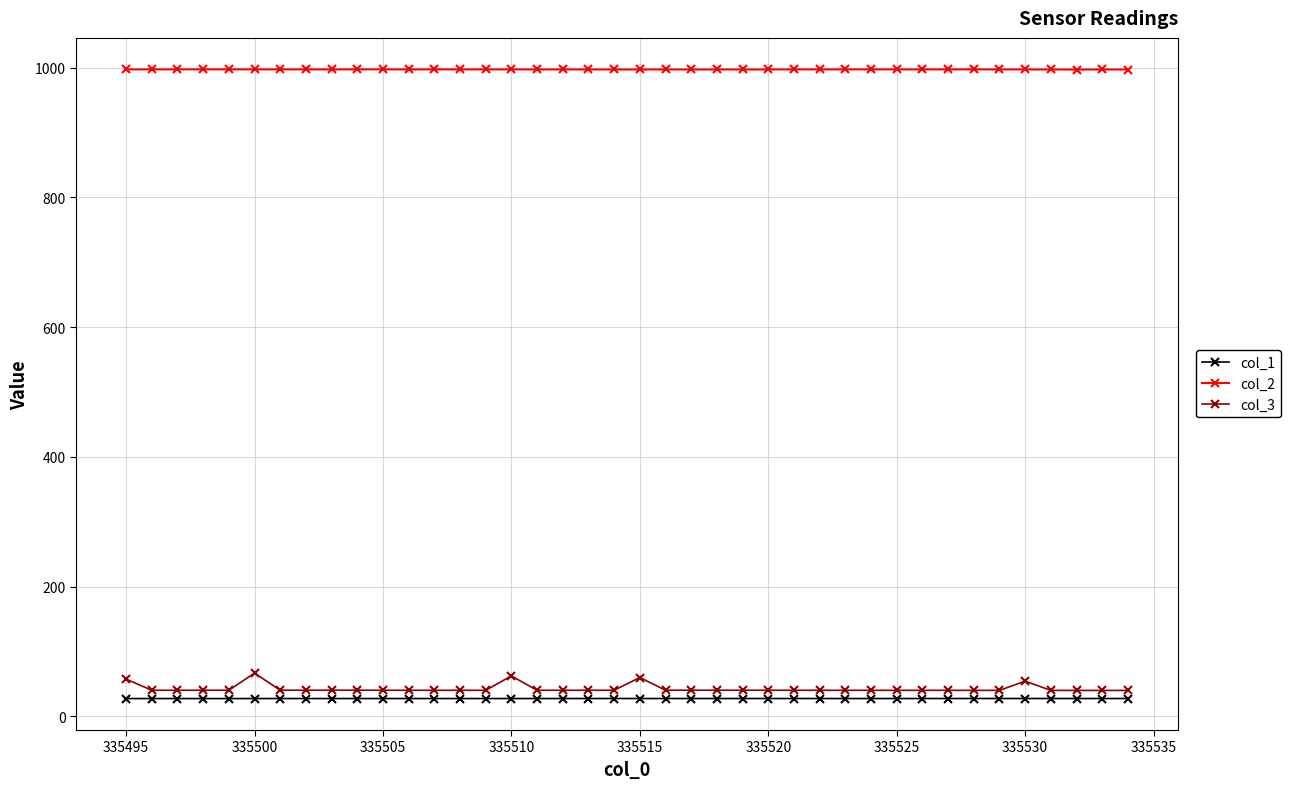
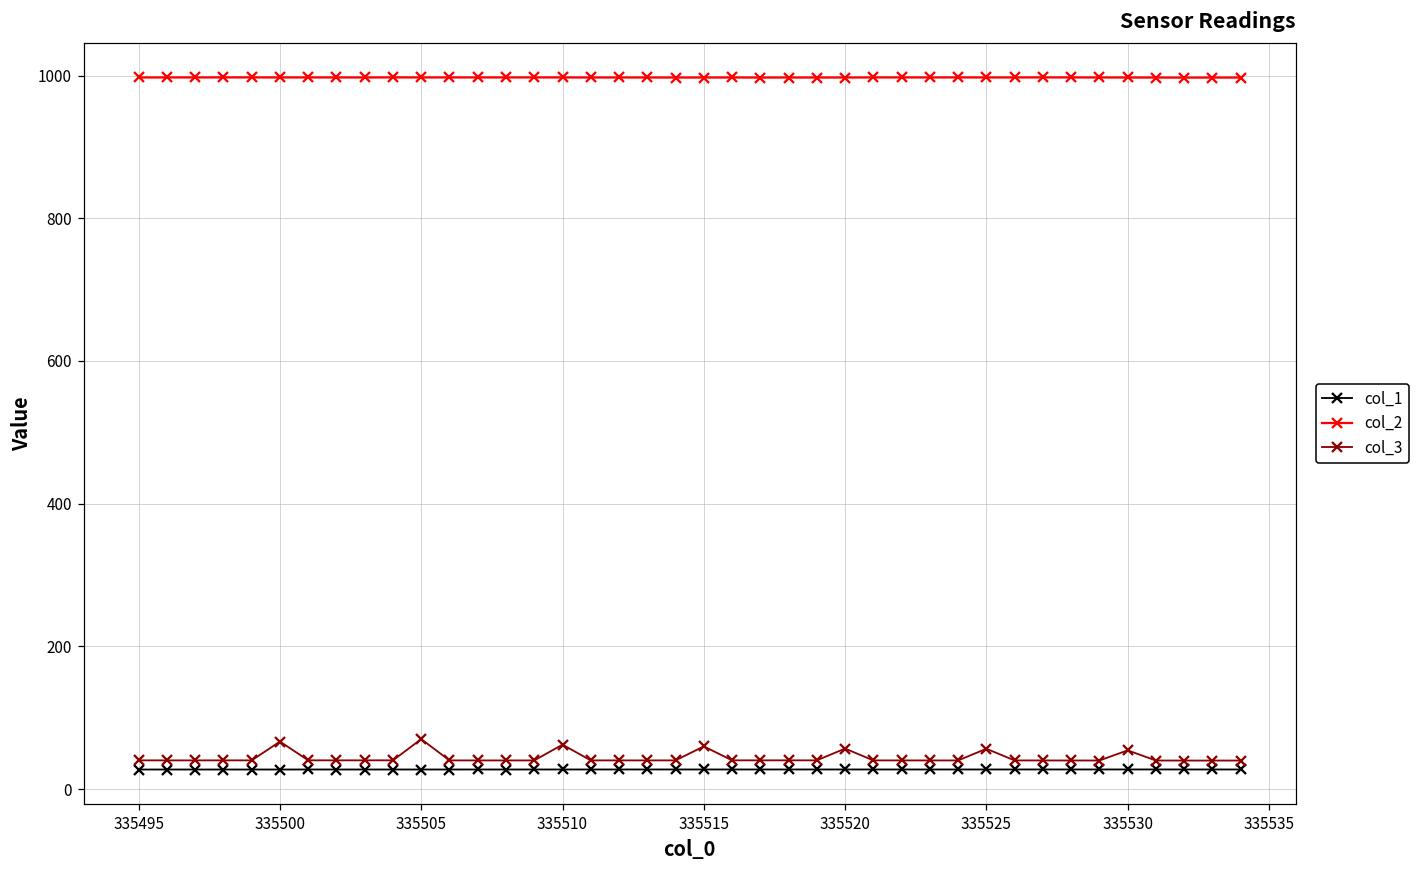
  {
    "col_1": {
      "335495": 30,
      "335500": 30,
      "335505": 30,
      "335510": 30,
      "335515": 30,
      "335520": 30,
      "335525": 30,
      "335530": 30
    },
    "col_2": {
      "335495": 1000,
      "335500": 1000,
      "335505": 1000,
      "335510": 1000,
      "335515": 1000,
      "335520": 1000,
      "335525": 1000,
      "335530": 1000
    },
    "col_3": {
-     "335495": 60,
+     "335495": 40,
      "335500": 70,
-     "335505": 40,
+     "335505": 70,
      "335510": 60,
      "335515": 60,
-     "335520": 40,
-     "335525": 40,
+     "335520": 60,
+     "335525": 60,
      "335530": 50
    }
  }
